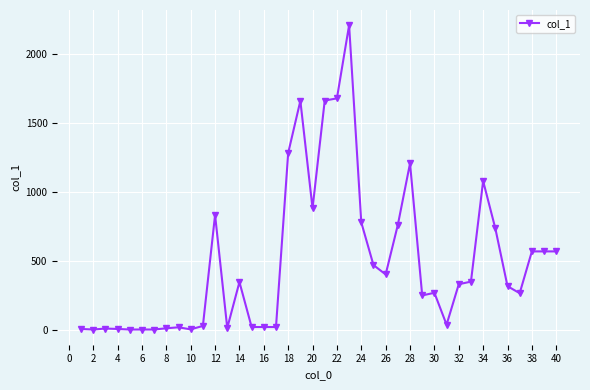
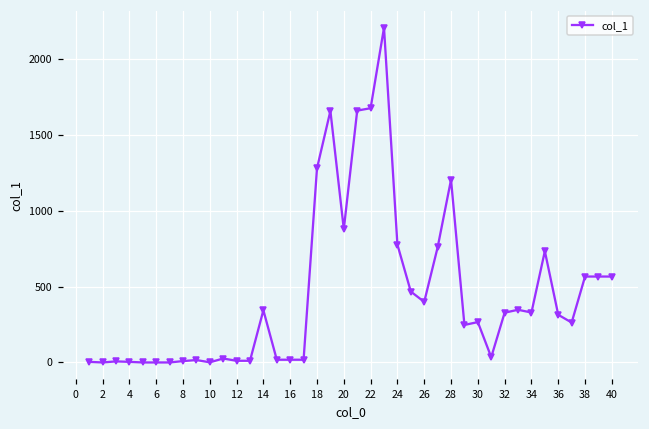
  {
    "2": 0,
    "4": 0,
    "6": 0,
    "8": 10,
    "10": 0,
-   "12": 830,
+   "12": 10,
    "14": 340,
    "16": 20,
    "18": 1280,
    "20": 880,
    "22": 1680,
    "24": 780,
    "26": 400,
    "28": 1200,
    "30": 270,
    "32": 330,
-   "34": 1080,
+   "34": 330,
    "36": 310,
    "38": 570,
    "40": 570
  }
